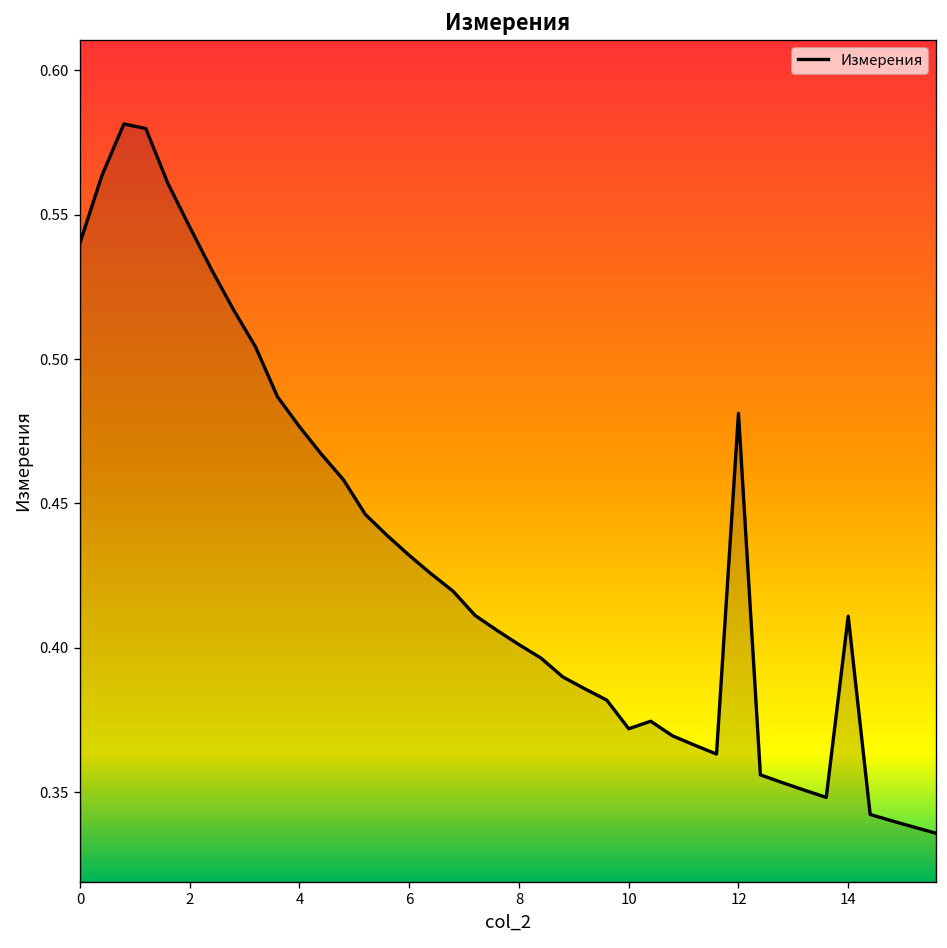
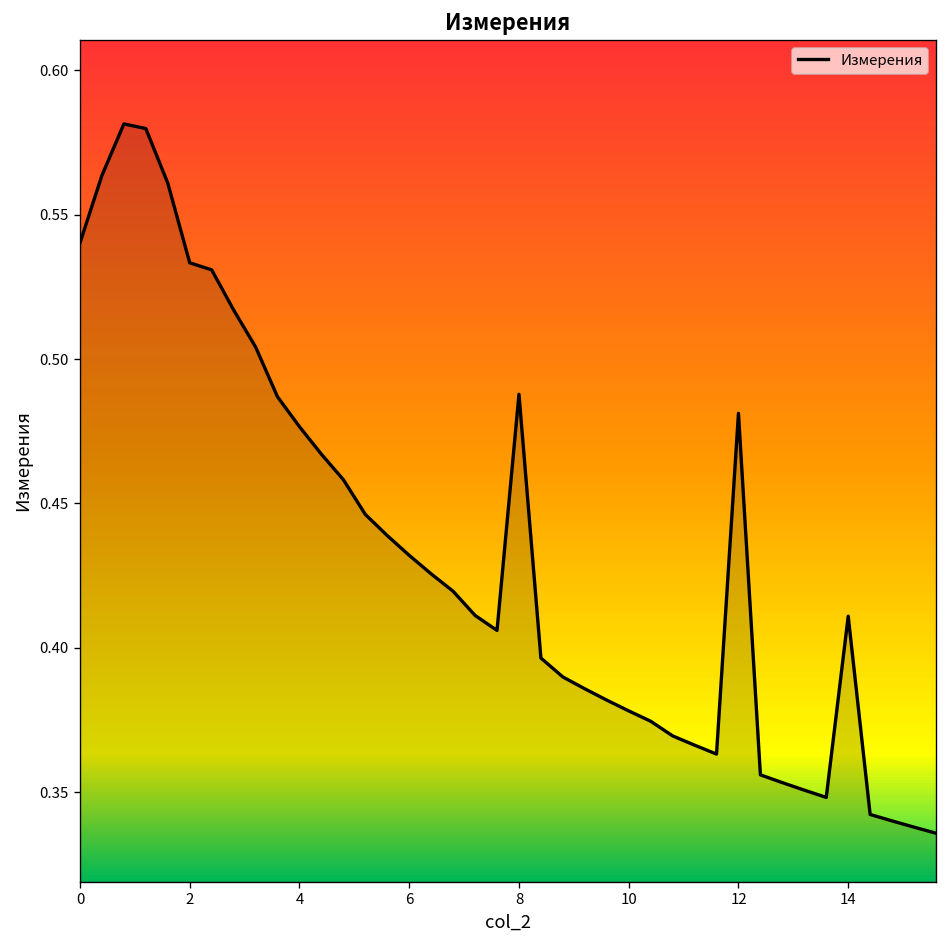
  {
    "0": 0.540,
-   "2": 0.546,
+   "2": 0.533,
    "4": 0.477,
    "6": 0.432,
-   "8": 0.401,
-   "10": 0.372,
+   "8": 0.488,
+   "10": 0.378,
    "12": 0.481,
    "14": 0.411
  }
